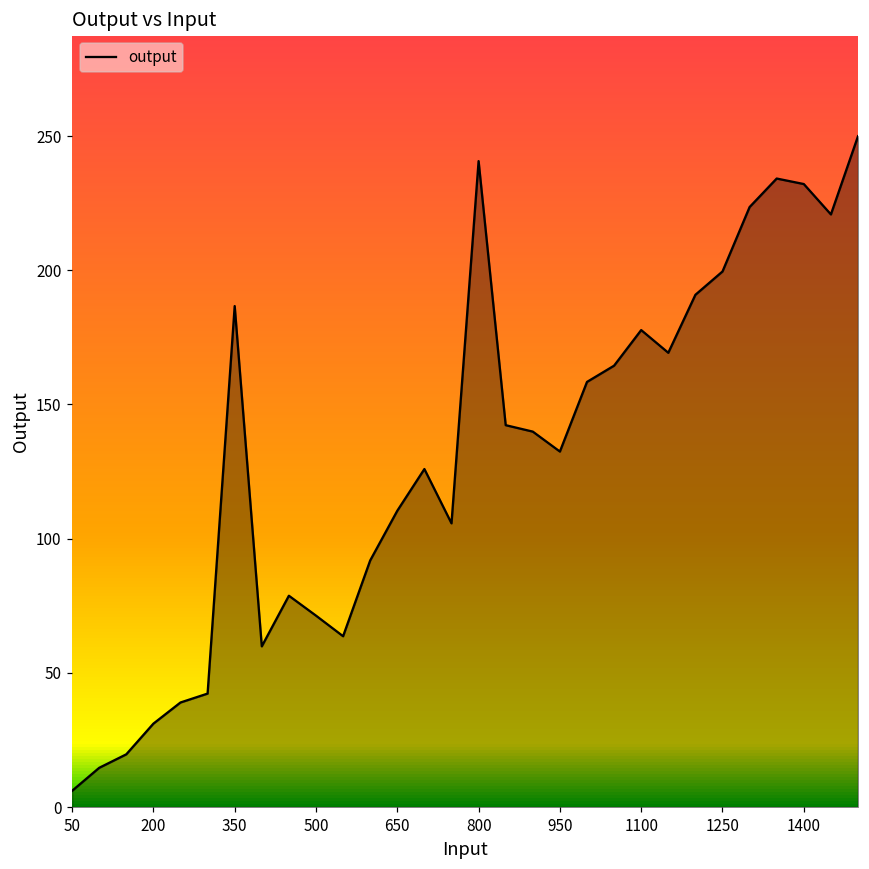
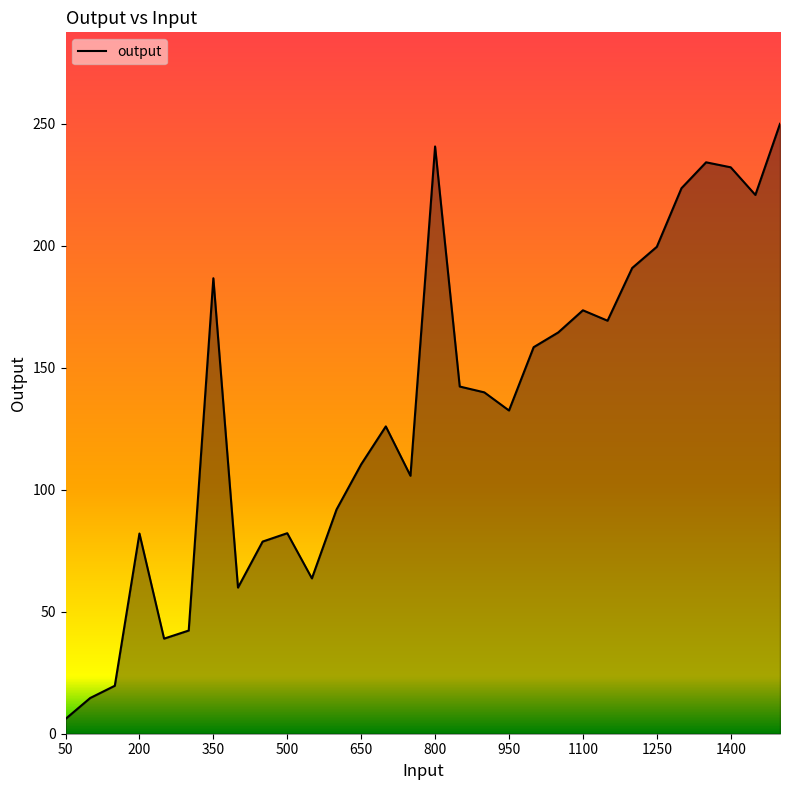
  {
    "50": 6,
-   "200": 31,
+   "200": 82,
    "350": 187,
-   "500": 71,
+   "500": 82,
    "650": 110,
    "800": 241,
    "950": 132,
-   "1100": 178,
+   "1100": 174,
    "1250": 200,
    "1400": 232
  }
